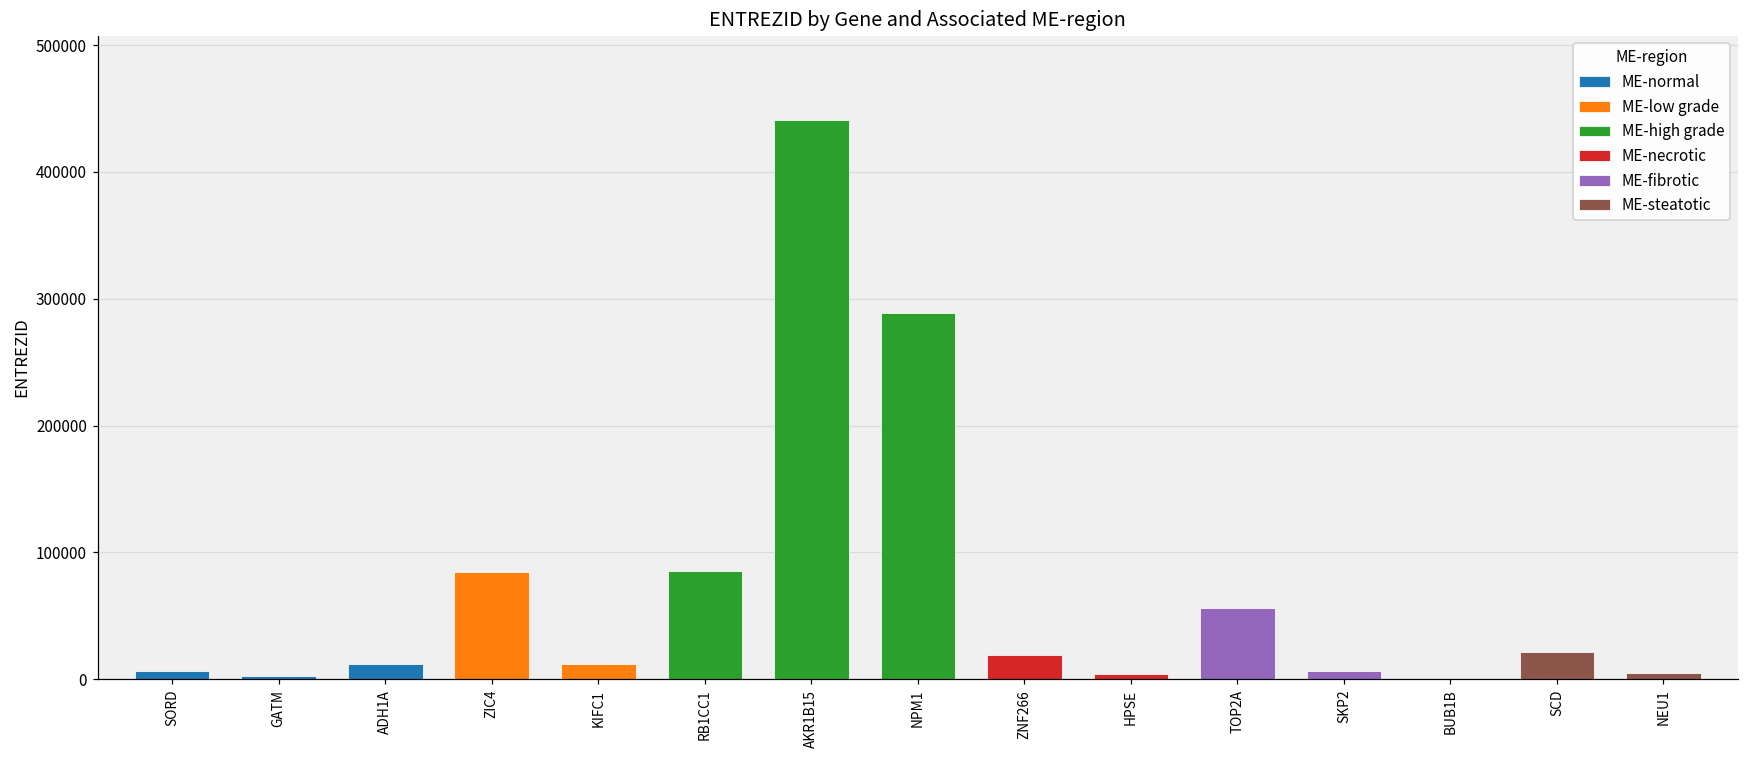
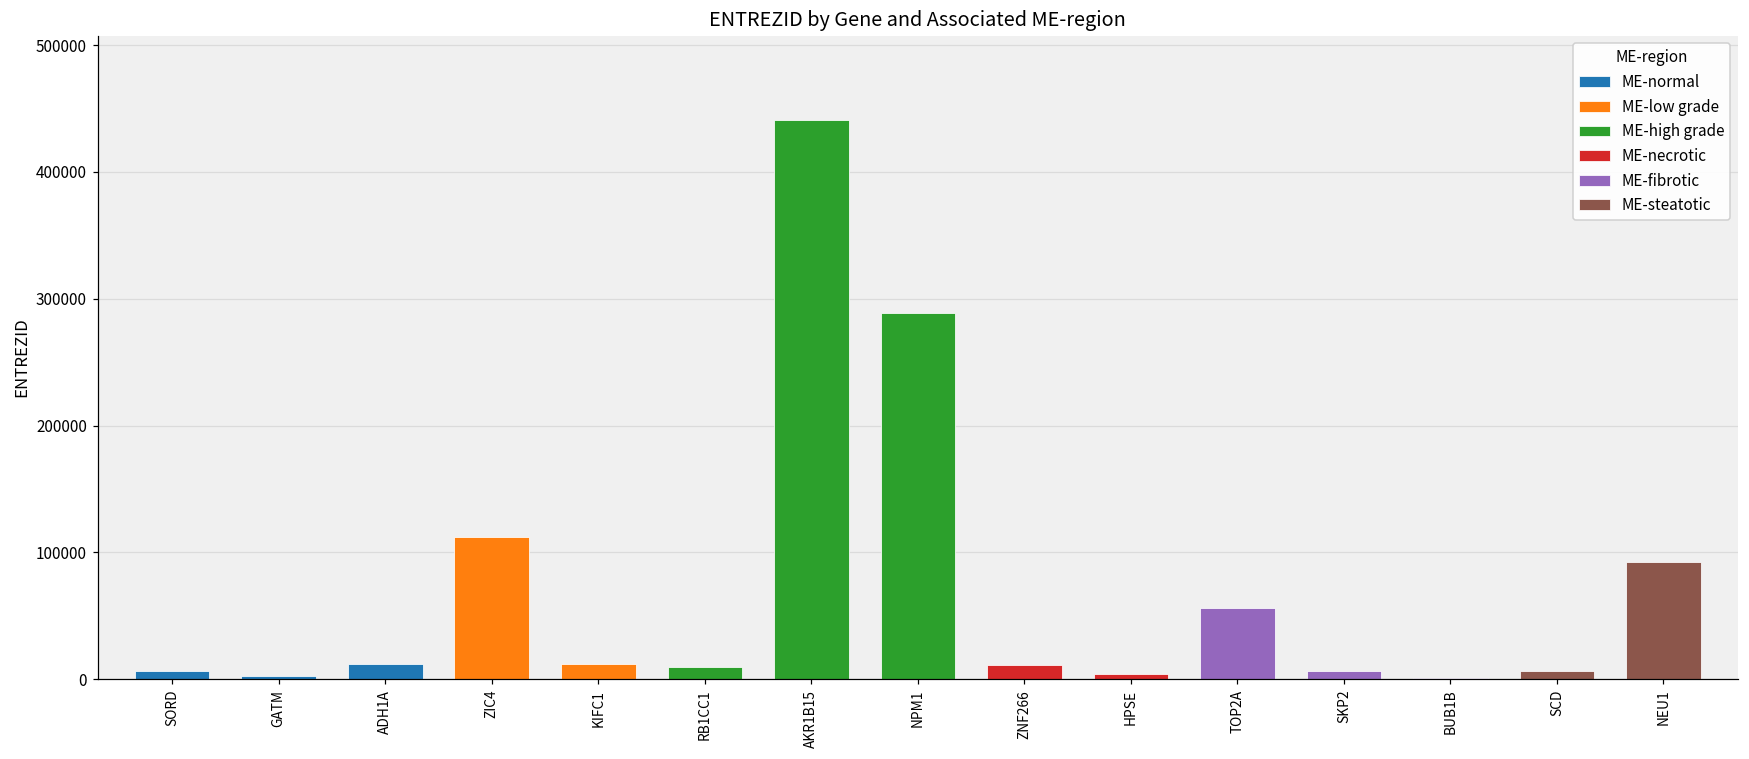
  {
    "SORD": 7000,
    "GATM": 3000,
    "ADH1A": 12000,
-   "ZIC4": 84000,
+   "ZIC4": 112000,
    "KIFC1": 12000,
-   "RB1CC1": 86000,
+   "RB1CC1": 10000,
    "AKR1B15": 441000,
    "NPM1": 288000,
-   "ZNF266": 19000,
+   "ZNF266": 11000,
    "HPSE": 4000,
    "TOP2A": 56000,
    "SKP2": 7000,
-   "SCD": 21000,
-   "NEU1": 5000
+   "SCD": 6000,
+   "NEU1": 92000
  }
